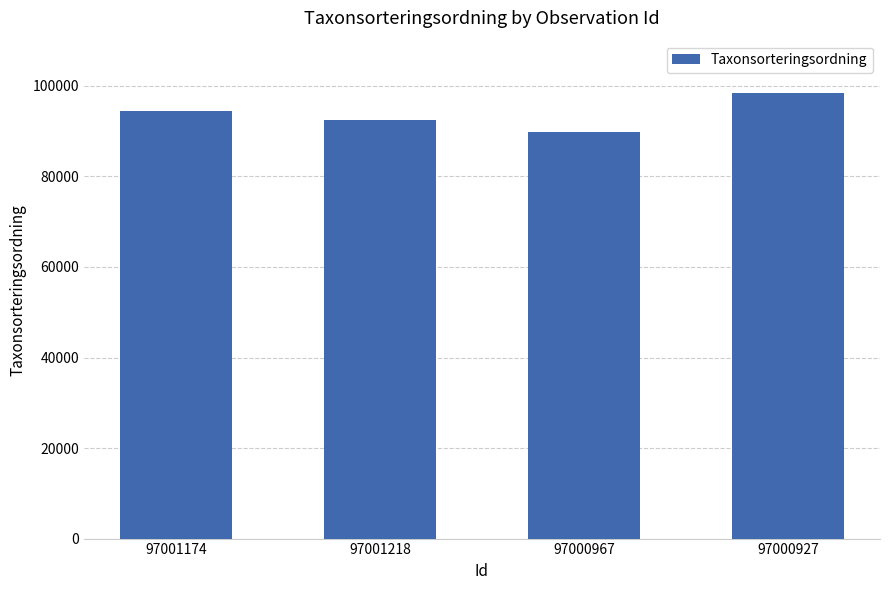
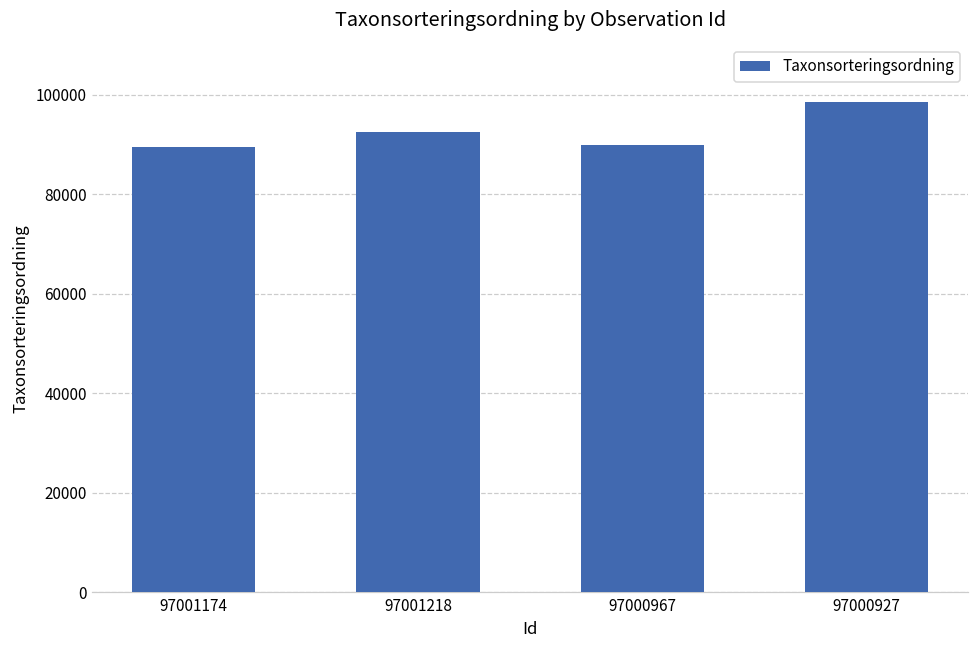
  {
-   "97001174": 94000,
+   "97001174": 89000,
    "97001218": 92000,
    "97000967": 90000,
    "97000927": 99000
  }
